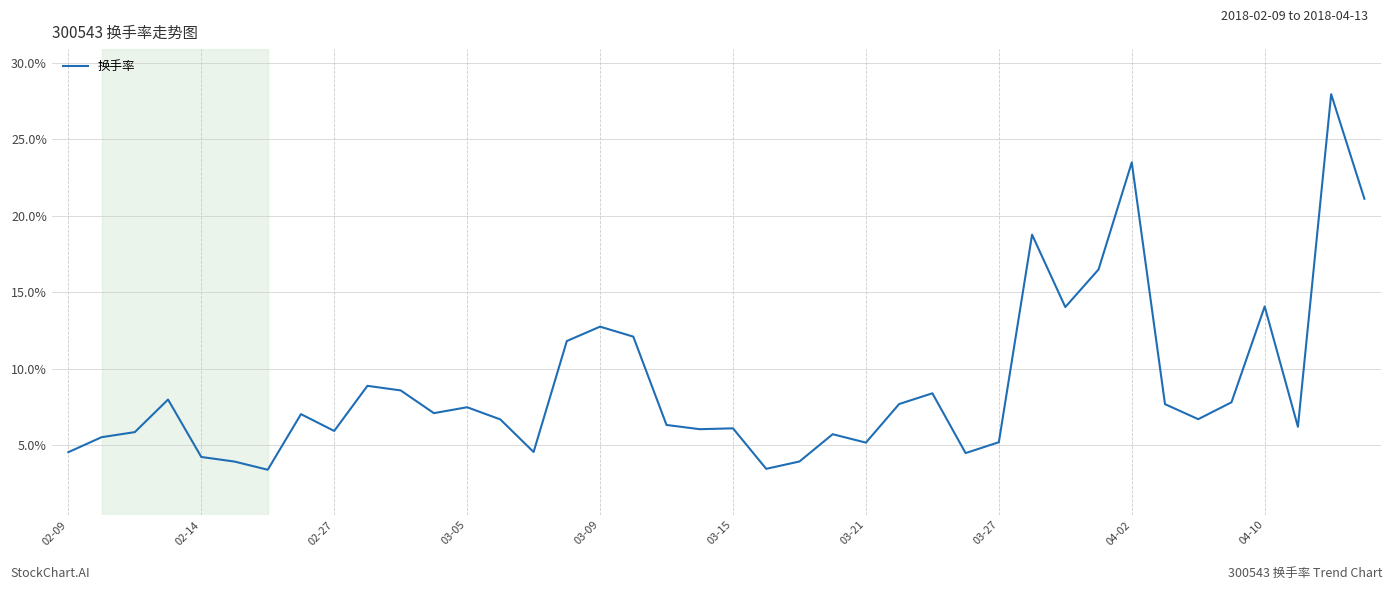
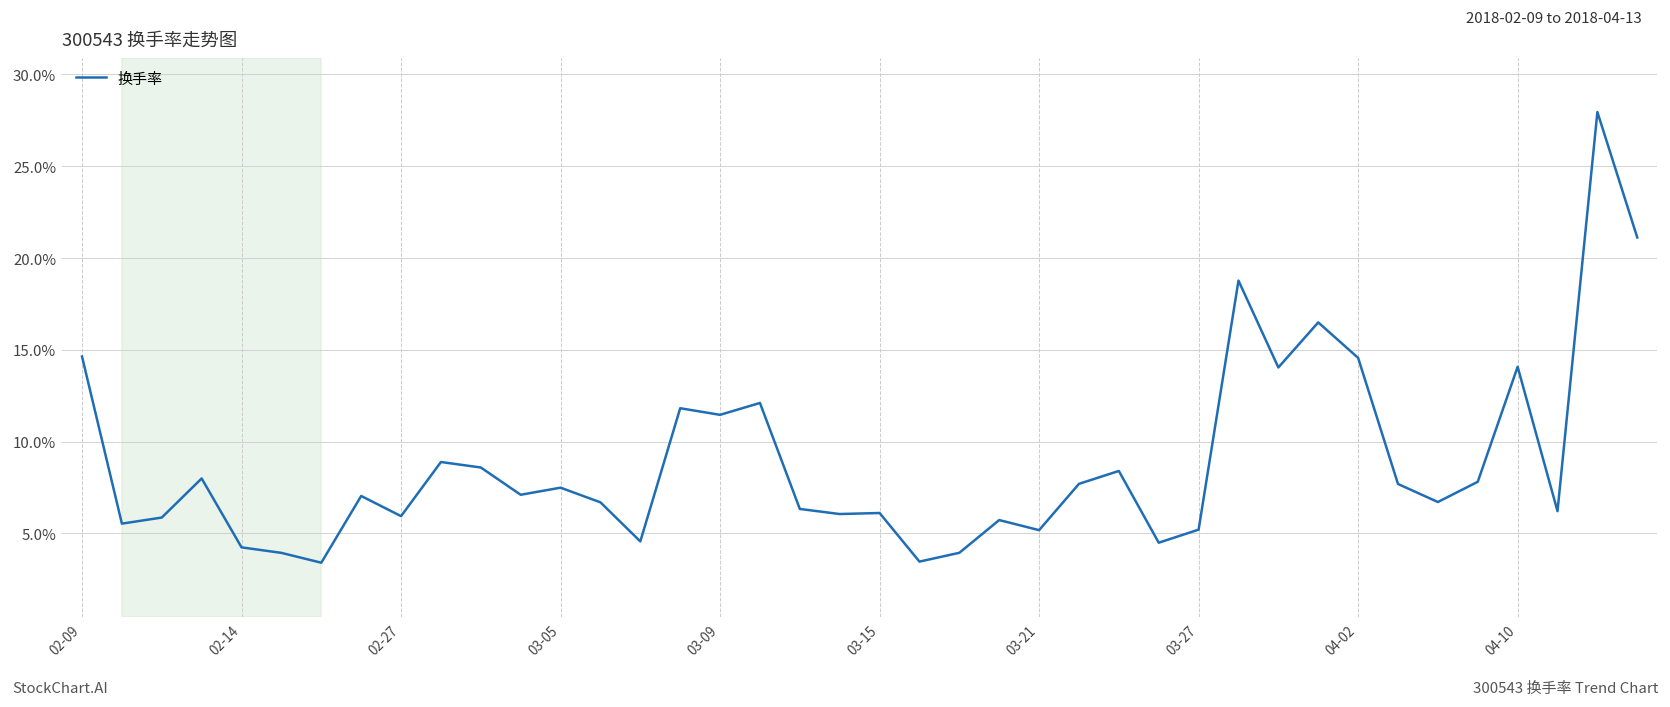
  {
-   "02-09": "4.6%",
+   "02-09": "14.6%",
    "02-14": "4.2%",
    "02-27": "5.9%",
    "03-05": "7.5%",
-   "03-09": "12.8%",
+   "03-09": "11.5%",
    "03-15": "6.1%",
    "03-21": "5.2%",
    "03-27": "5.2%",
-   "04-02": "23.5%",
+   "04-02": "14.6%",
    "04-10": "14.1%"
  }
